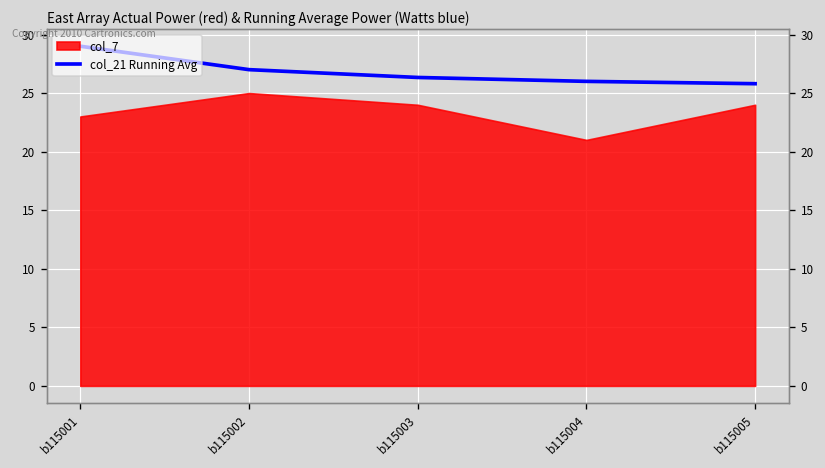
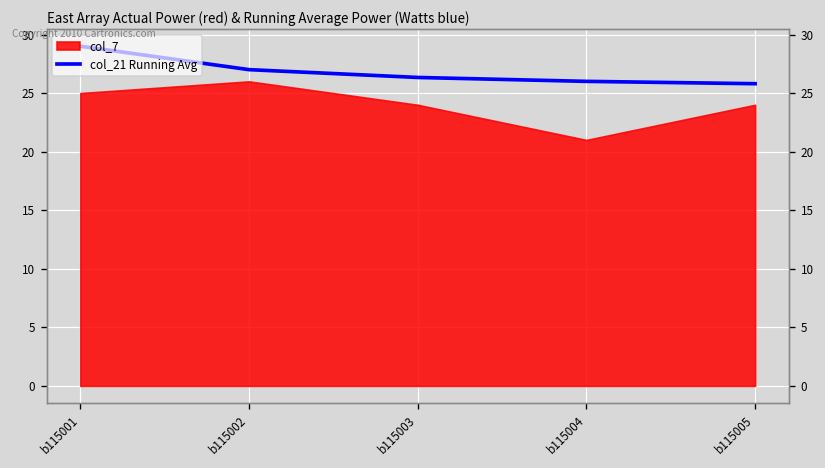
  {
    "col_7": {
-     "b115001": 23,
-     "b115002": 25,
+     "b115001": 25,
+     "b115002": 26,
      "b115003": 24,
      "b115004": 21,
      "b115005": 24
    },
    "col_21 Running Avg": {
      "b115002": 27,
      "b115003": 26,
      "b115004": 26,
      "b115005": 26
    }
  }
